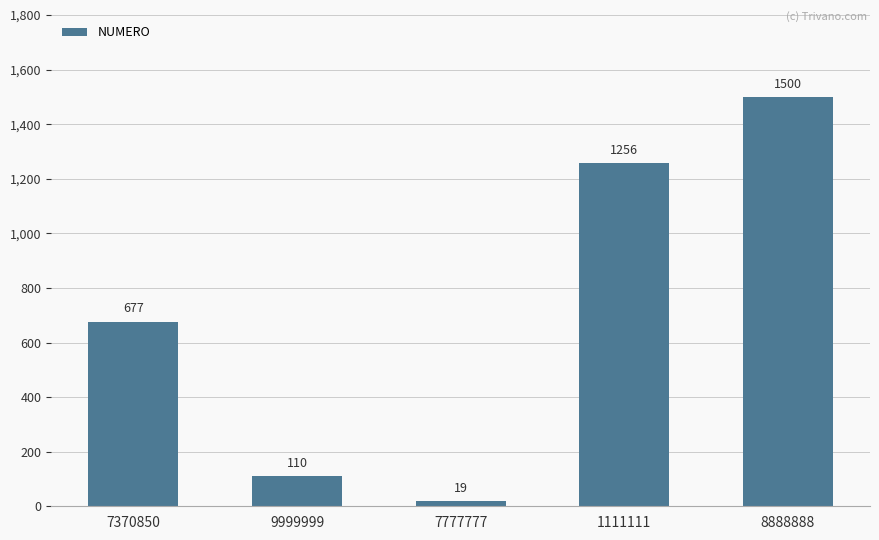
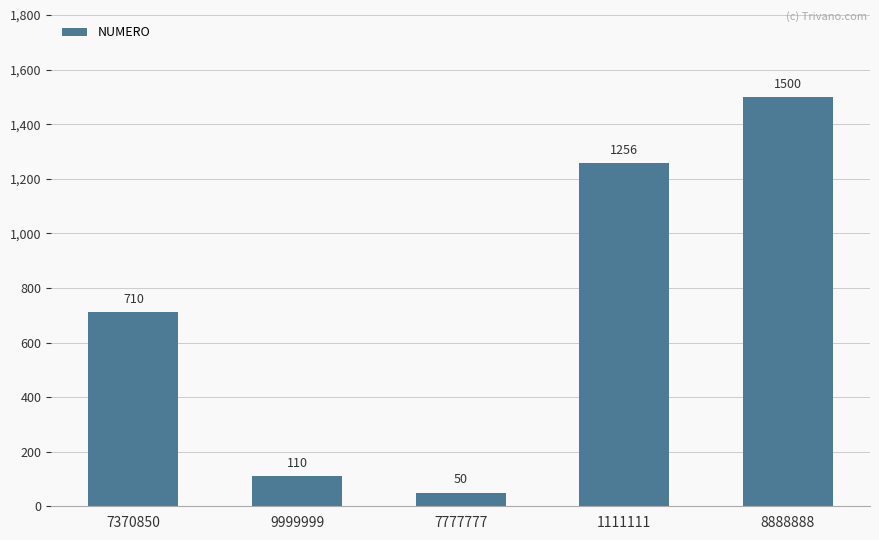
  {
-   "7370850": 677,
+   "7370850": 710,
    "9999999": 110,
-   "7777777": 19,
+   "7777777": 50,
    "1111111": 1256,
    "8888888": 1500
  }
